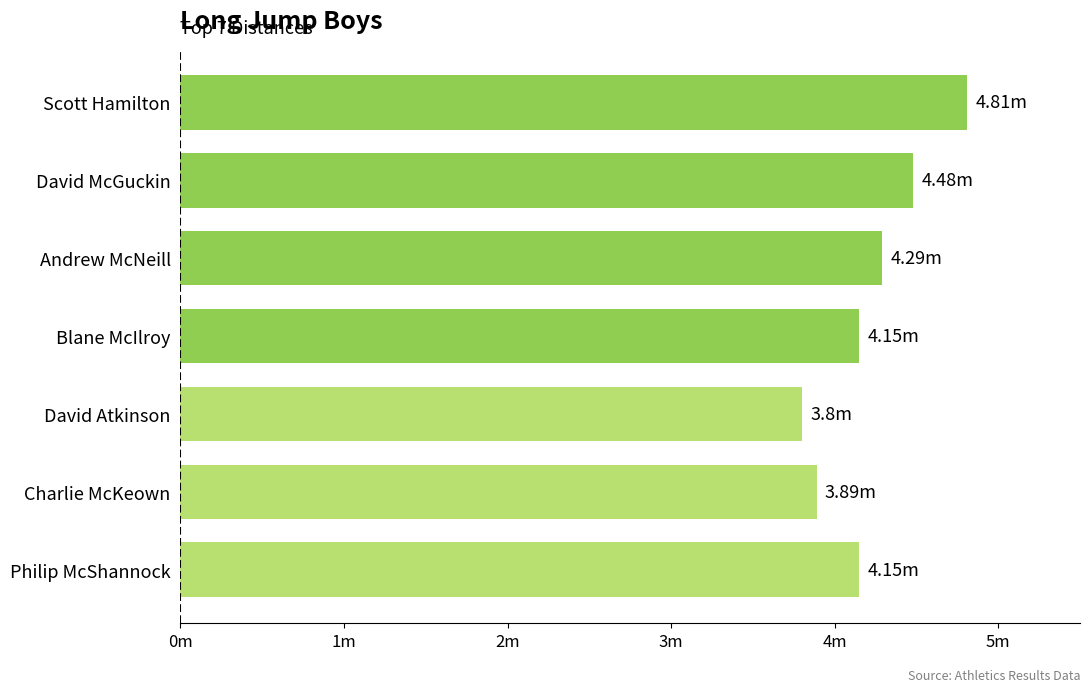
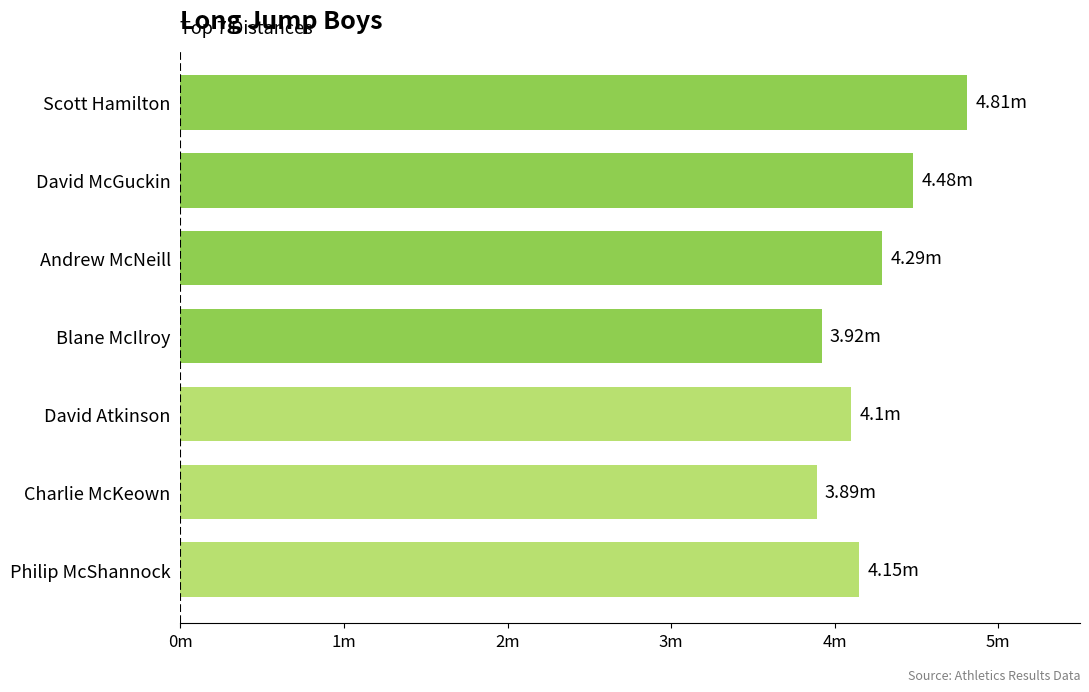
  {
    "Scott Hamilton": "4.81m",
    "David McGuckin": "4.48m",
    "Andrew McNeill": "4.29m",
-   "Blane McIlroy": "4.15m",
-   "David Atkinson": "3.8m",
+   "Blane McIlroy": "3.92m",
+   "David Atkinson": "4.1m",
    "Charlie McKeown": "3.89m",
    "Philip McShannock": "4.15m"
  }
